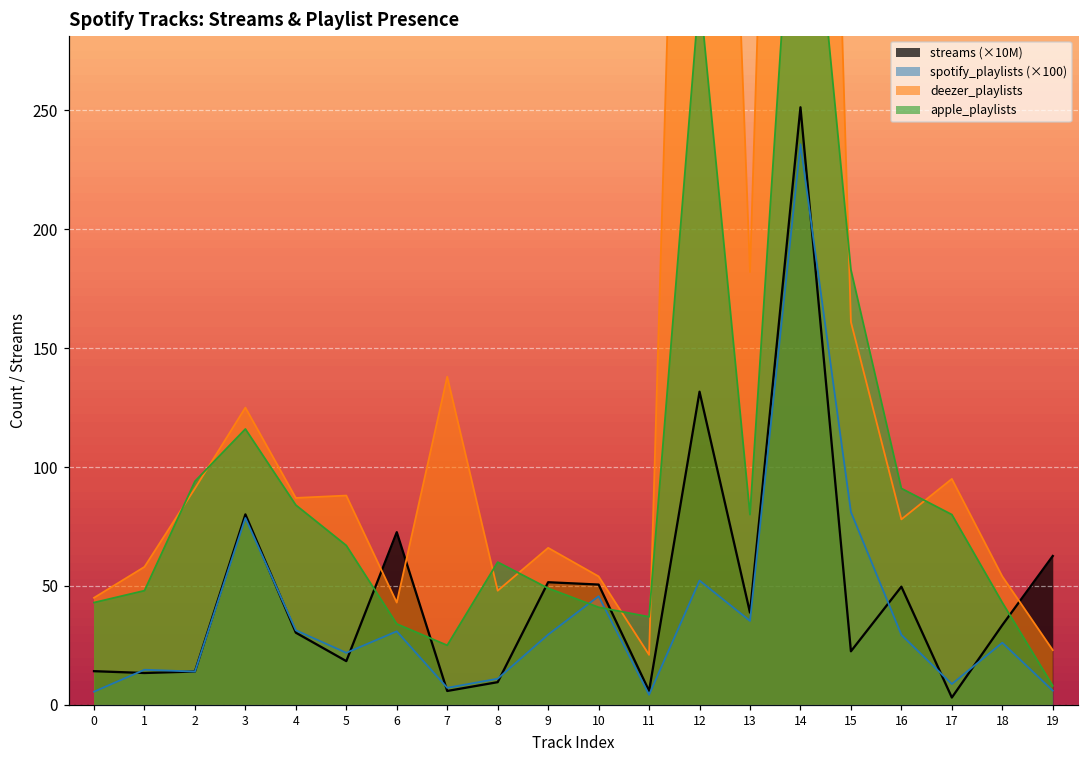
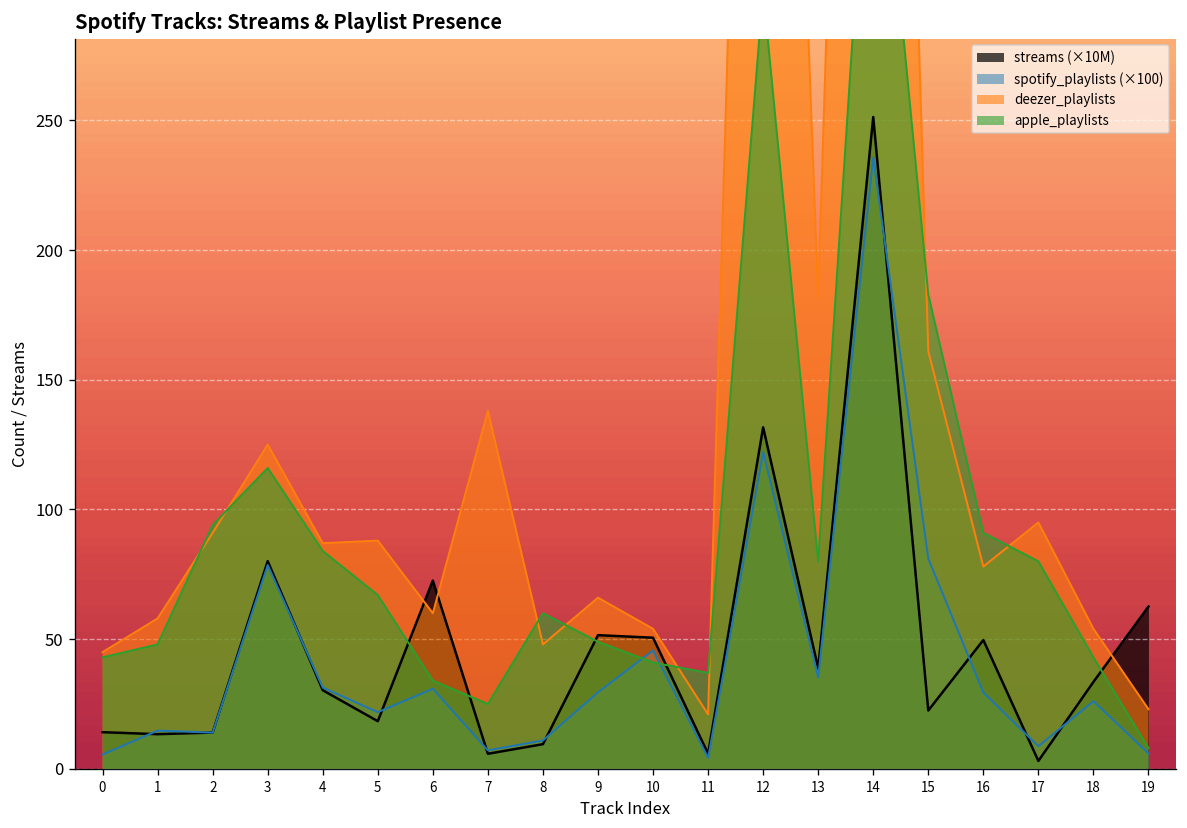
  {
    "streams (×10M)": {
      "0": 14,
      "1": 13,
      "3": 80,
      "5": 18,
      "6": 73,
      "7": 6,
      "8": 10,
      "9": 52,
      "10": 51,
      "11": 6,
      "12": 132,
      "13": 39,
      "14": 251,
      "15": 22,
      "16": 50,
      "17": 3,
      "18": 34,
      "19": 63
    },
    "spotify_playlists (×100)": {
      "0": 6,
      "1": 15,
      "3": 79,
      "5": 22,
      "6": 31,
      "7": 7,
      "8": 11,
      "9": 30,
      "10": 46,
      "11": 4,
-     "12": 52,
+     "12": 122,
      "13": 35,
      "14": 236,
      "15": 81,
      "16": 29,
      "17": 9,
      "18": 26,
      "19": 6
    },
    "deezer_playlists": {
      "0": 45,
      "1": 58,
      "2": 91,
      "3": 125,
      "4": 87,
      "5": 88,
-     "6": 43,
+     "6": 60,
      "7": 138,
      "8": 48,
      "9": 66,
      "10": 54,
      "11": 21,
      "13": 182,
      "15": 161,
      "16": 78,
      "17": 95,
      "18": 54,
      "19": 23
    },
    "apple_playlists": {
      "0": 43,
      "1": 48,
      "2": 94,
      "3": 116,
      "4": 84,
      "5": 67,
      "6": 34,
      "7": 25,
      "8": 60,
      "9": 49,
      "10": 41,
      "11": 37,
      "13": 80,
      "15": 183,
      "16": 91,
      "17": 80,
      "18": 43,
      "19": 8
    }
  }
